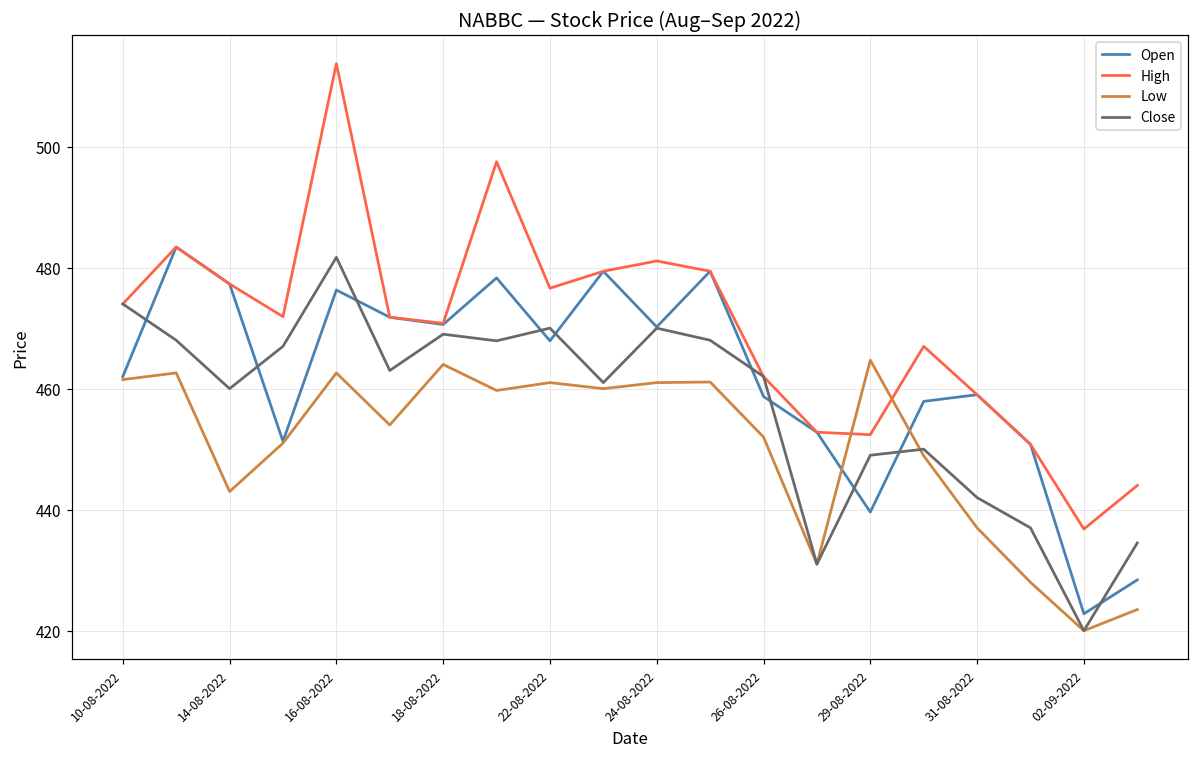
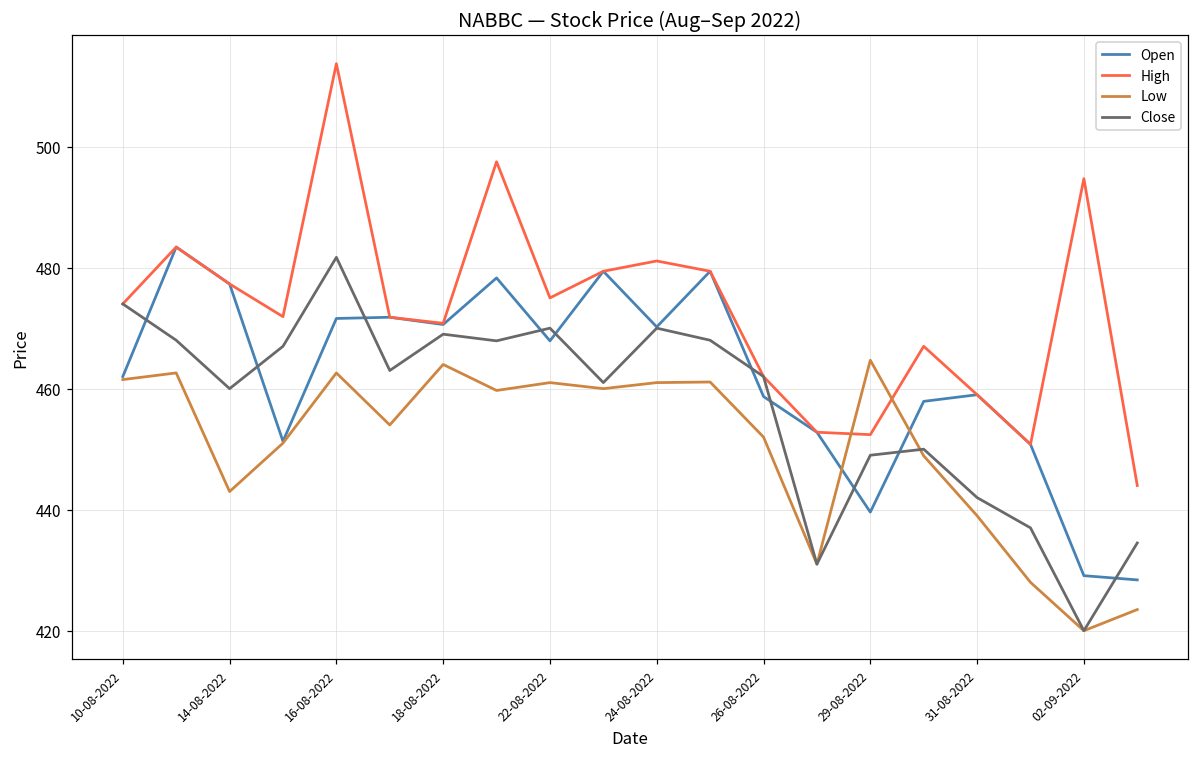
  {
    "Open": {
      "10-08-2022": 462,
-     "16-08-2022": 476,
+     "16-08-2022": 472,
      "22-08-2022": 468,
      "26-08-2022": 459,
      "29-08-2022": 440,
-     "02-09-2022": 423
+     "02-09-2022": 429
    },
    "High": {
      "16-08-2022": 514,
-     "22-08-2022": 477,
+     "22-08-2022": 475,
      "24-08-2022": 481,
      "29-08-2022": 452,
-     "02-09-2022": 437
+     "02-09-2022": 495
    },
    "Low": {
      "10-08-2022": 462,
      "14-08-2022": 443,
      "16-08-2022": 463,
      "18-08-2022": 464,
      "22-08-2022": 461,
      "24-08-2022": 461,
      "26-08-2022": 452,
      "29-08-2022": 465,
-     "31-08-2022": 437
+     "31-08-2022": 439
    },
    "Close": {
      "14-08-2022": 460,
      "16-08-2022": 482,
      "18-08-2022": 469,
      "22-08-2022": 470,
      "29-08-2022": 449,
      "31-08-2022": 442
    }
  }
